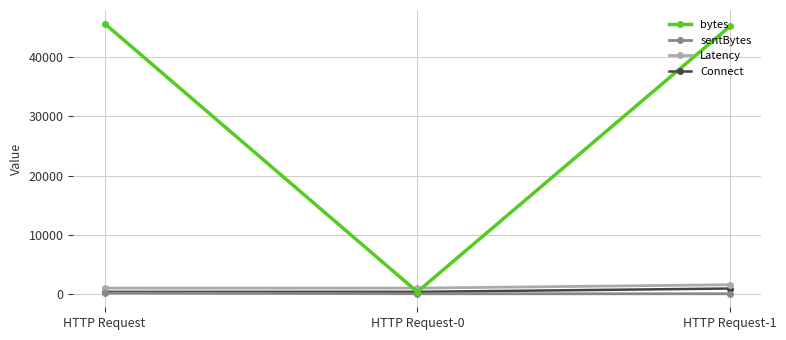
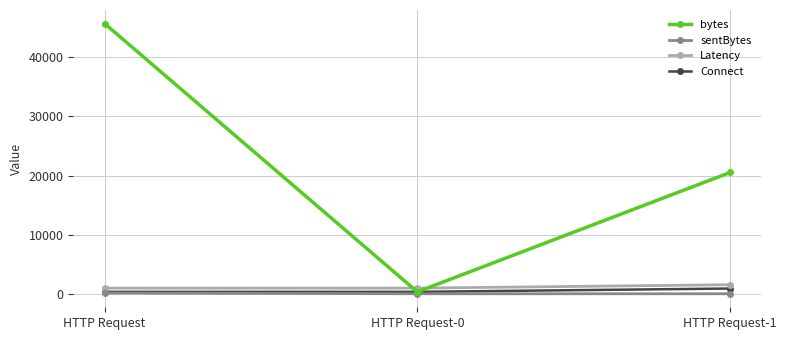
  {
    "bytes": {
      "HTTP Request": 46000,
-     "HTTP Request-1": 45000
+     "HTTP Request-1": 21000
    },
    "Connect": {
      "HTTP Request-1": 1000
    }
  }
